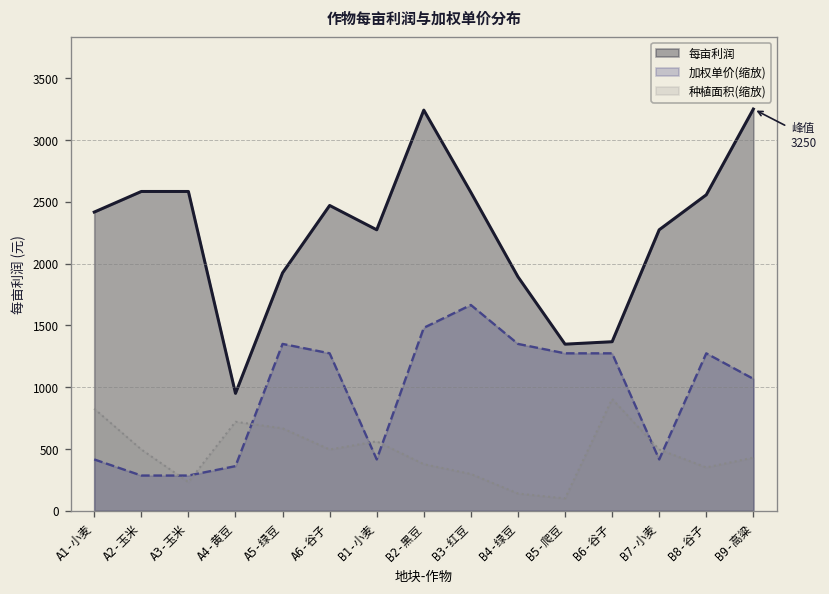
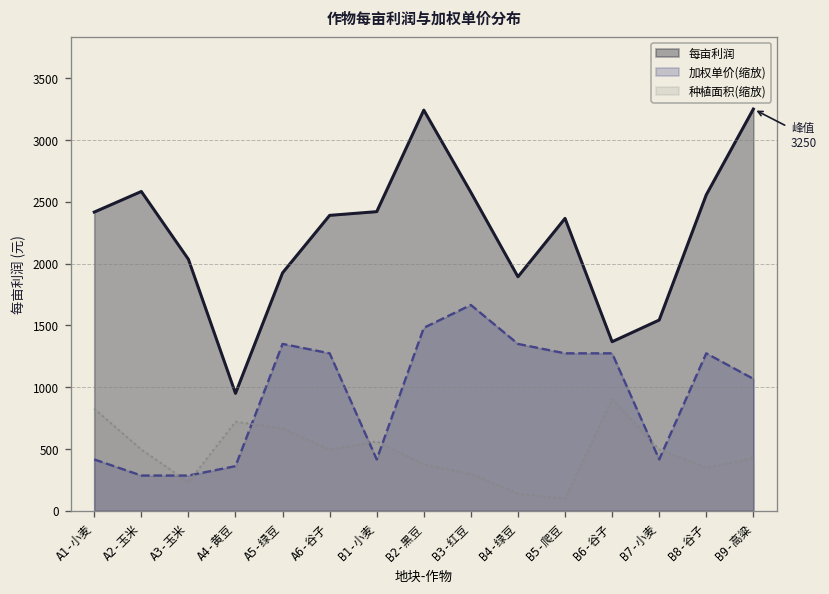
  {
    "每亩利润": {
      "A1-小麦": 2420,
      "A2-玉米": 2580,
-     "A3-玉米": 2580,
+     "A3-玉米": 2030,
      "A4-黄豆": 950,
      "A5-绿豆": 1930,
-     "A6-谷子": 2470,
-     "B1-小麦": 2270,
+     "A6-谷子": 2390,
+     "B1-小麦": 2420,
      "B2-黑豆": 3240,
      "B3-红豆": 2580,
      "B4-绿豆": 1890,
-     "B5-爬豆": 1350,
+     "B5-爬豆": 2370,
      "B6-谷子": 1370,
-     "B7-小麦": 2270,
+     "B7-小麦": 1540,
      "B8-谷子": 2560
    }
  }
